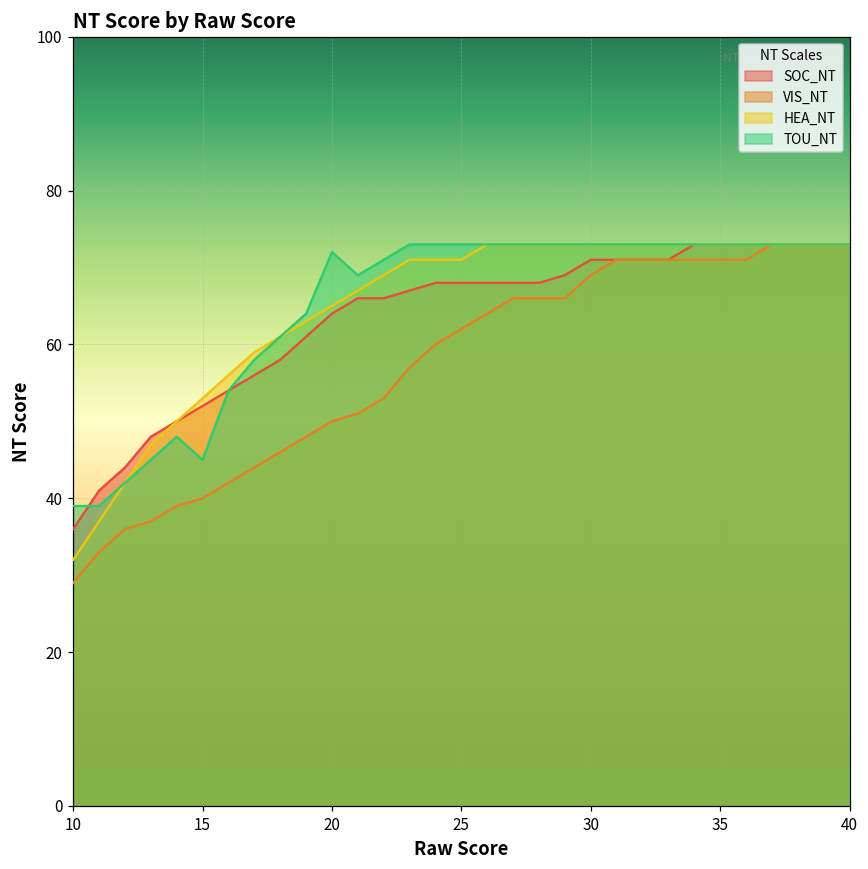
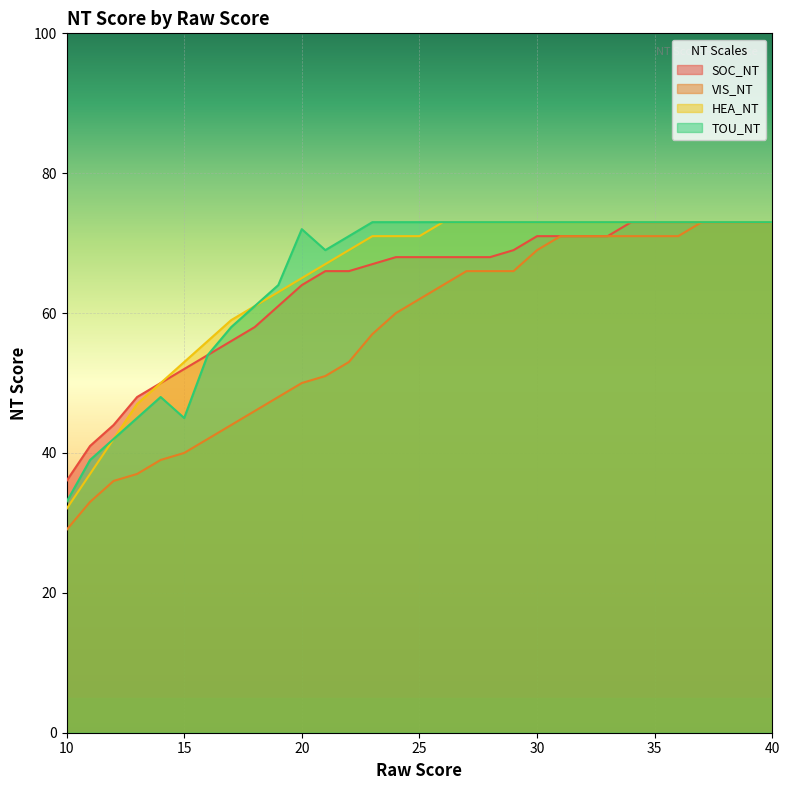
  {
    "TOU_NT": {
-     "10": 39,
+     "10": 33,
      "15": 45,
      "20": 72,
      "25": 73
    }
  }
